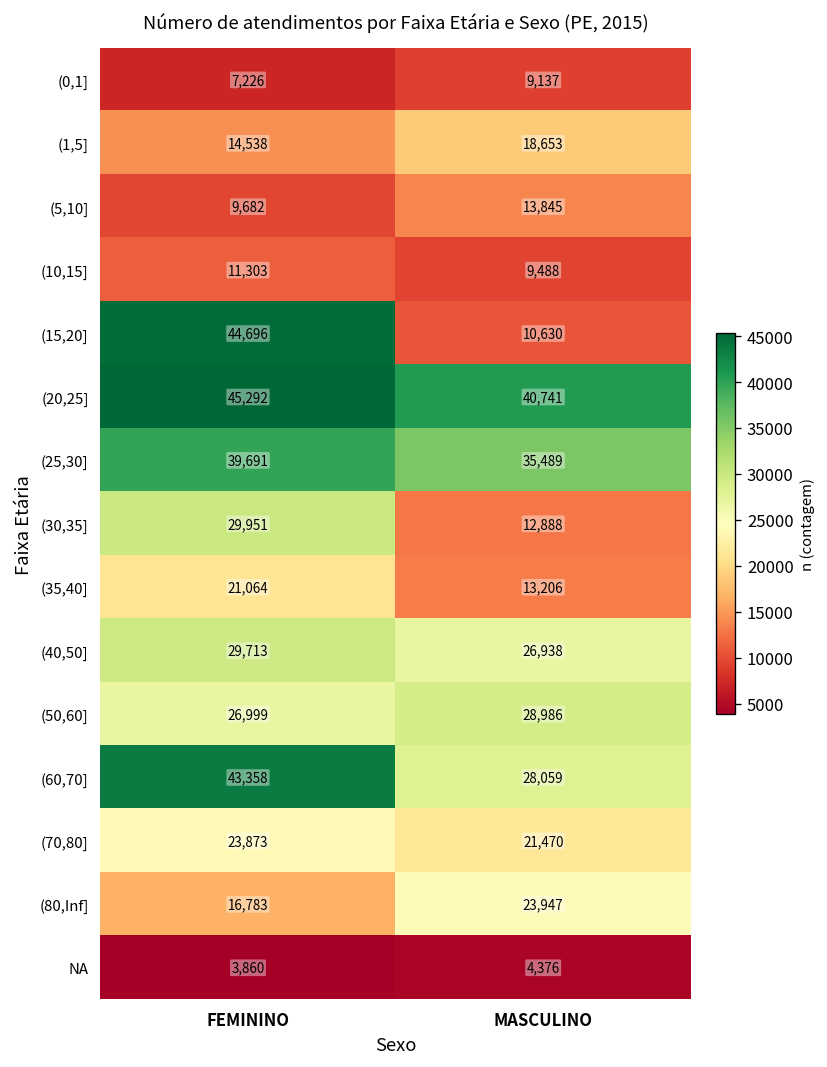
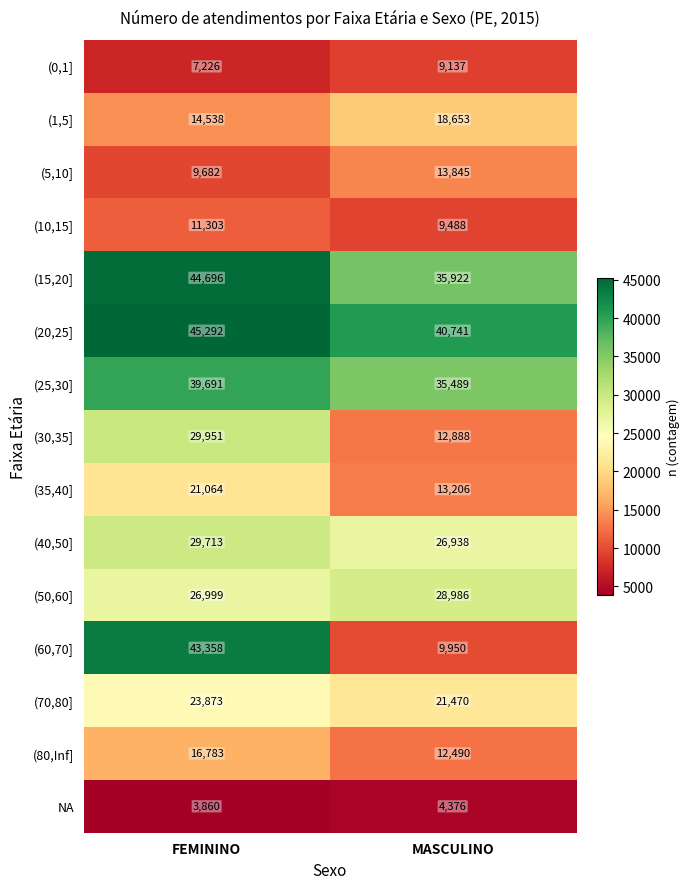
  {
    "(15,20]": {
-     "MASCULINO": "10,630"
+     "MASCULINO": "35,922"
    },
    "(60,70]": {
-     "MASCULINO": "28,059"
+     "MASCULINO": "9,950"
    },
    "(80,Inf]": {
-     "MASCULINO": "23,947"
+     "MASCULINO": "12,490"
    }
  }
